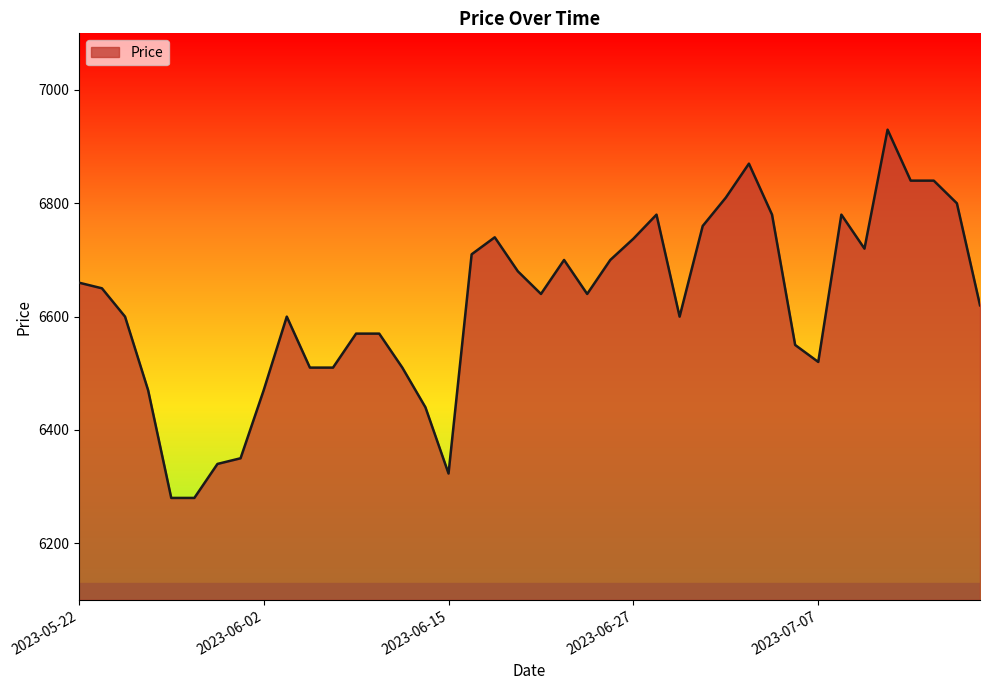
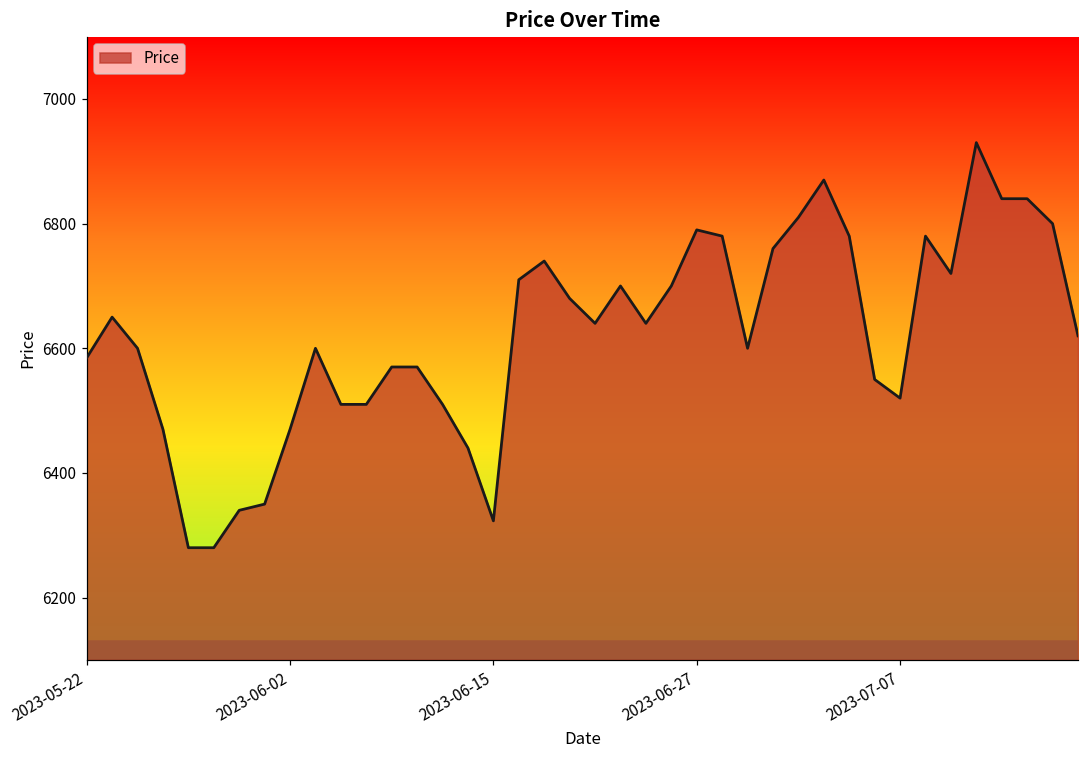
  {
-   "2023-05-22": 6660,
+   "2023-05-22": 6580,
    "2023-06-02": 6470,
    "2023-06-15": 6320,
-   "2023-06-27": 6740,
+   "2023-06-27": 6790,
    "2023-07-07": 6520
  }
